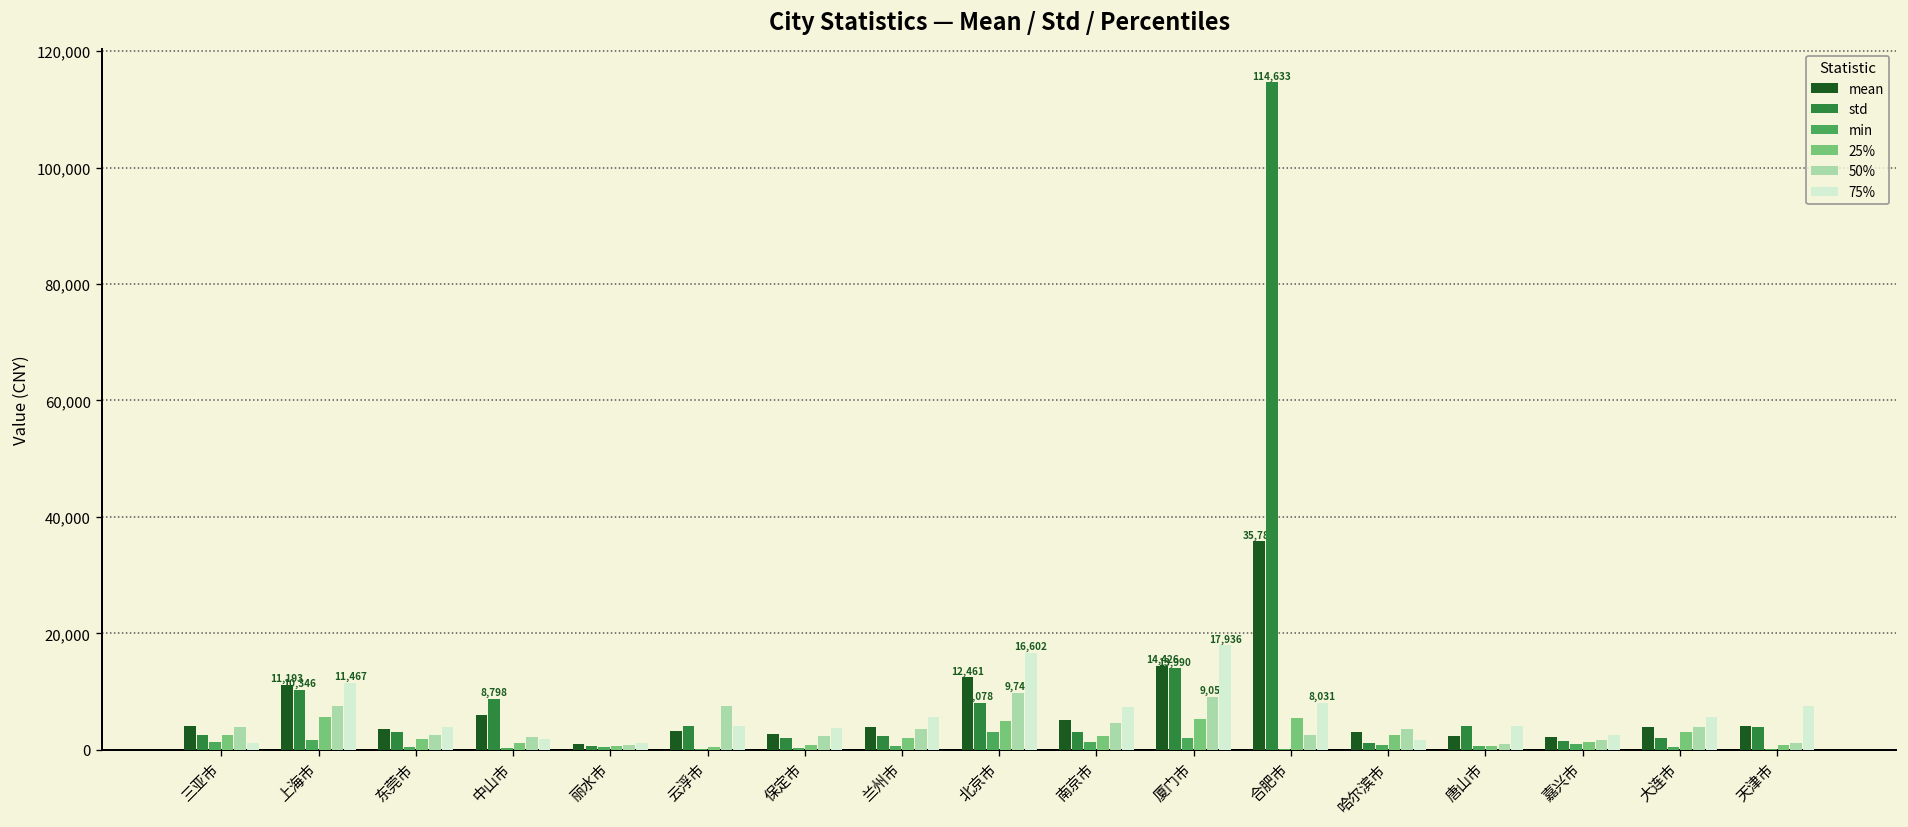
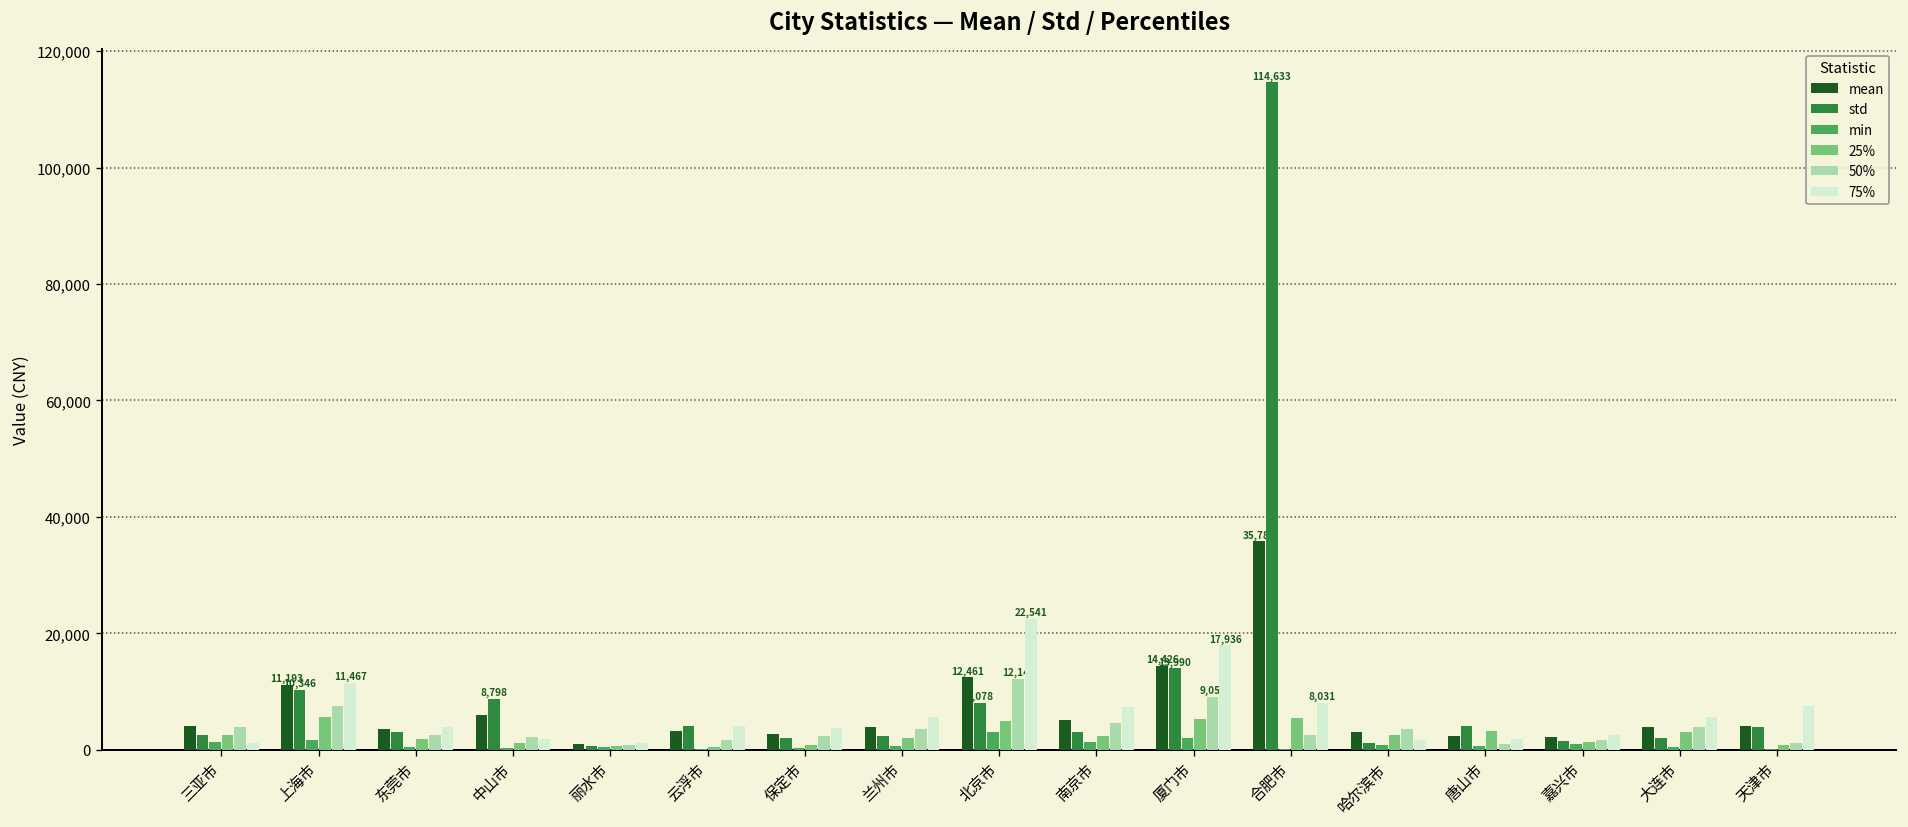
  {
    "25%": {
      "三亚市": "2,000",
      "上海市": "6,000",
      "东莞市": "2,000",
      "中山市": "1,000",
      "丽水市": "1,000",
      "保定市": "1,000",
      "兰州市": "2,000",
      "北京市": "5,000",
      "南京市": "2,000",
      "厦门市": "5,000",
      "合肥市": "6,000",
      "哈尔滨市": "3,000",
-     "唐山市": "1,000",
+     "唐山市": "3,000",
      "嘉兴市": "1,000",
      "大连市": "3,000",
      "天津市": "1,000"
    },
    "50%": {
-     "云浮市": "8,000",
-     "北京市": "9,745",
+     "云浮市": "2,000",
+     "北京市": "12,142",
      "厦门市": "9,058"
    },
    "75%": {
      "上海市": "11,467",
-     "北京市": "16,602",
+     "北京市": "22,541",
      "厦门市": "17,936",
      "合肥市": "8,031",
-     "唐山市": "4,000"
+     "唐山市": "2,000"
    }
  }
